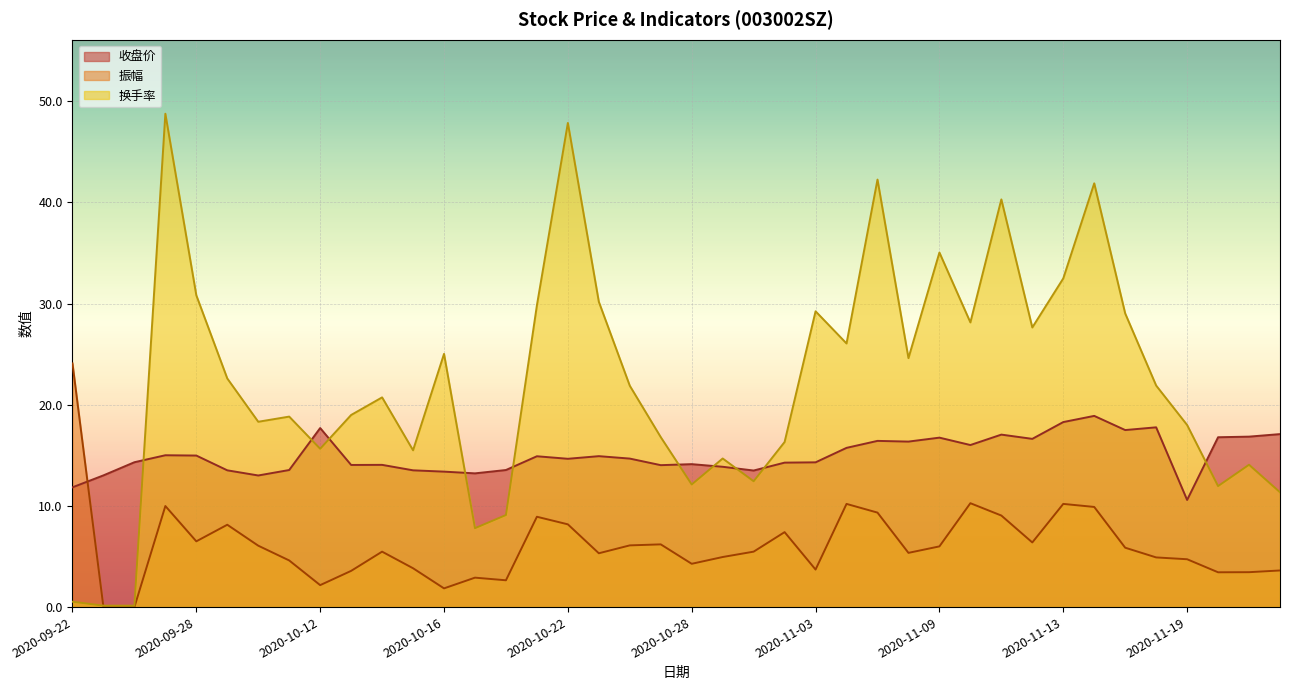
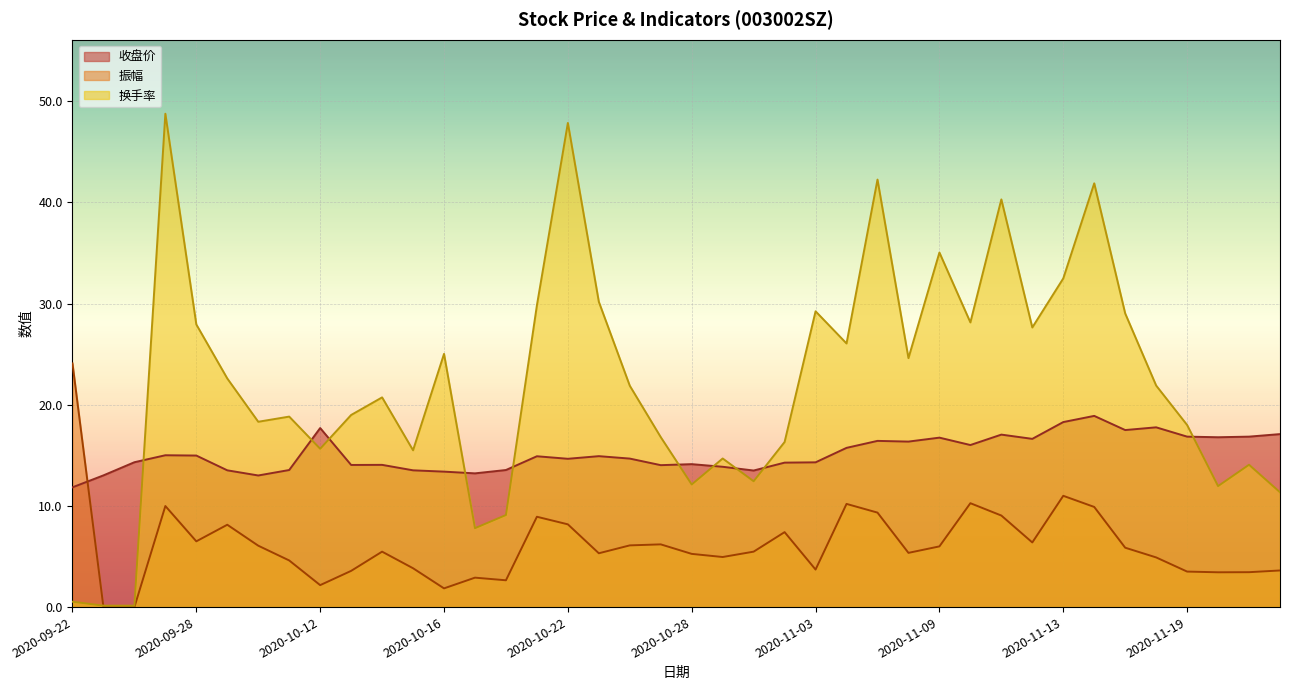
  {
    "收盘价": {
      "2020-09-22": 11.8,
      "2020-09-28": 15.0,
      "2020-10-12": 17.7,
      "2020-10-16": 13.4,
      "2020-10-22": 14.7,
      "2020-10-28": 14.1,
      "2020-11-03": 14.3,
      "2020-11-09": 16.8,
      "2020-11-13": 18.3,
-     "2020-11-19": 10.6
+     "2020-11-19": 16.9
    },
    "振幅": {
      "2020-09-22": 24.1,
      "2020-09-28": 6.5,
      "2020-10-12": 2.2,
      "2020-10-16": 1.9,
      "2020-10-22": 8.2,
-     "2020-10-28": 4.3,
+     "2020-10-28": 5.3,
      "2020-11-03": 3.7,
      "2020-11-09": 6.0,
-     "2020-11-13": 10.2,
-     "2020-11-19": 4.7
+     "2020-11-13": 11.0,
+     "2020-11-19": 3.5
    },
    "换手率": {
      "2020-09-22": 0.5,
-     "2020-09-28": 30.8,
+     "2020-09-28": 27.9,
      "2020-10-12": 15.7,
      "2020-10-16": 25.0,
      "2020-10-22": 47.9,
      "2020-10-28": 12.1,
      "2020-11-03": 29.2,
      "2020-11-09": 35.1,
      "2020-11-13": 32.5,
      "2020-11-19": 18.0
    }
  }
